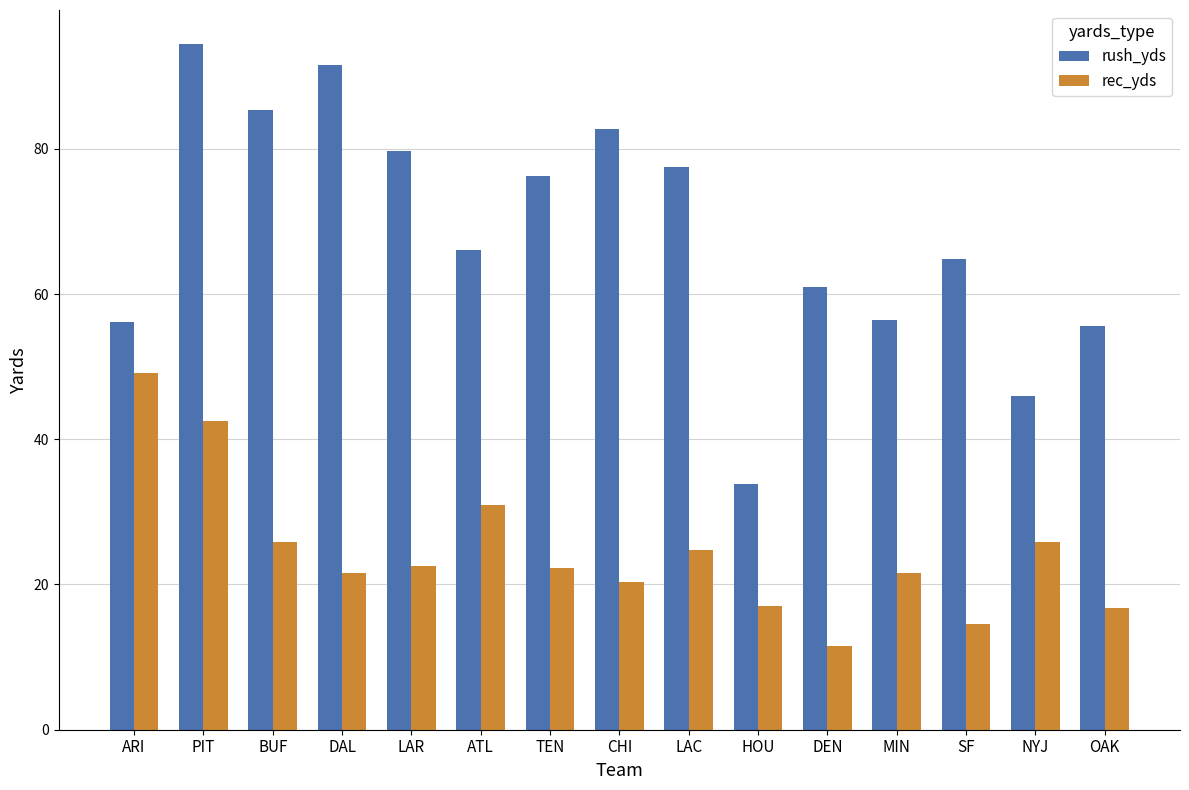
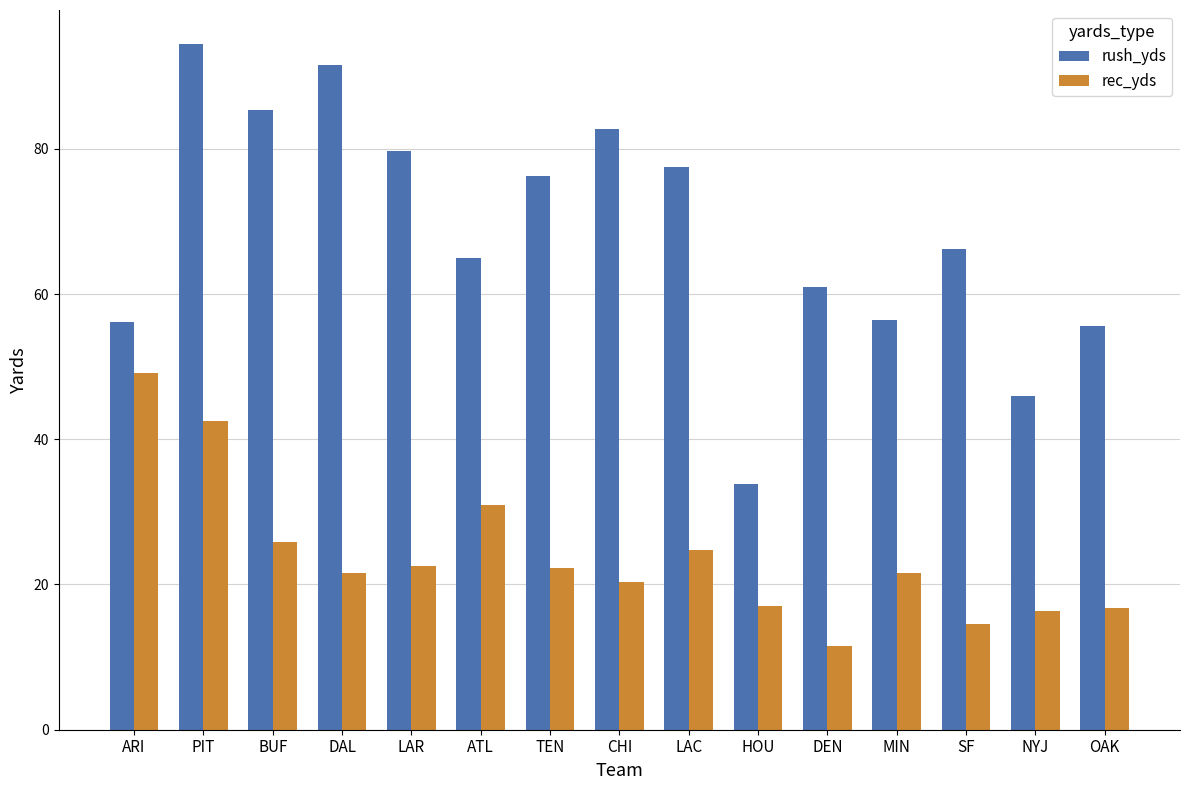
  {
    "rush_yds": {
      "ARI": 56,
      "PIT": 94,
      "BUF": 85,
      "DAL": 92,
      "LAR": 80,
-     "ATL": 66,
+     "ATL": 65,
      "TEN": 76,
      "CHI": 83,
      "LAC": 78,
      "HOU": 34,
      "DEN": 61,
      "MIN": 56,
-     "SF": 65,
+     "SF": 66,
      "NYJ": 46,
      "OAK": 56
    },
    "rec_yds": {
      "ARI": 49,
      "PIT": 43,
      "BUF": 26,
      "DAL": 22,
      "LAR": 23,
      "ATL": 31,
      "TEN": 22,
      "CHI": 20,
      "LAC": 25,
      "HOU": 17,
      "DEN": 12,
      "MIN": 22,
      "SF": 15,
-     "NYJ": 26,
+     "NYJ": 16,
      "OAK": 17
    }
  }
